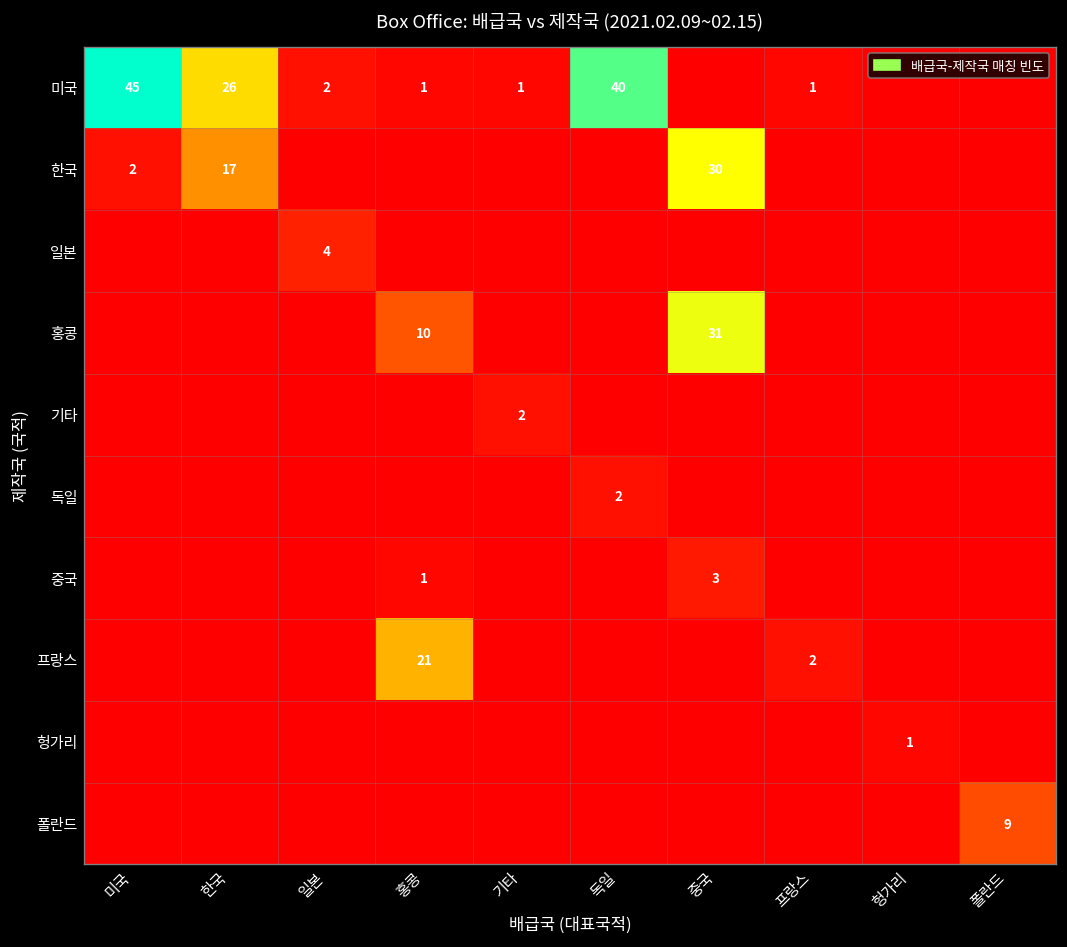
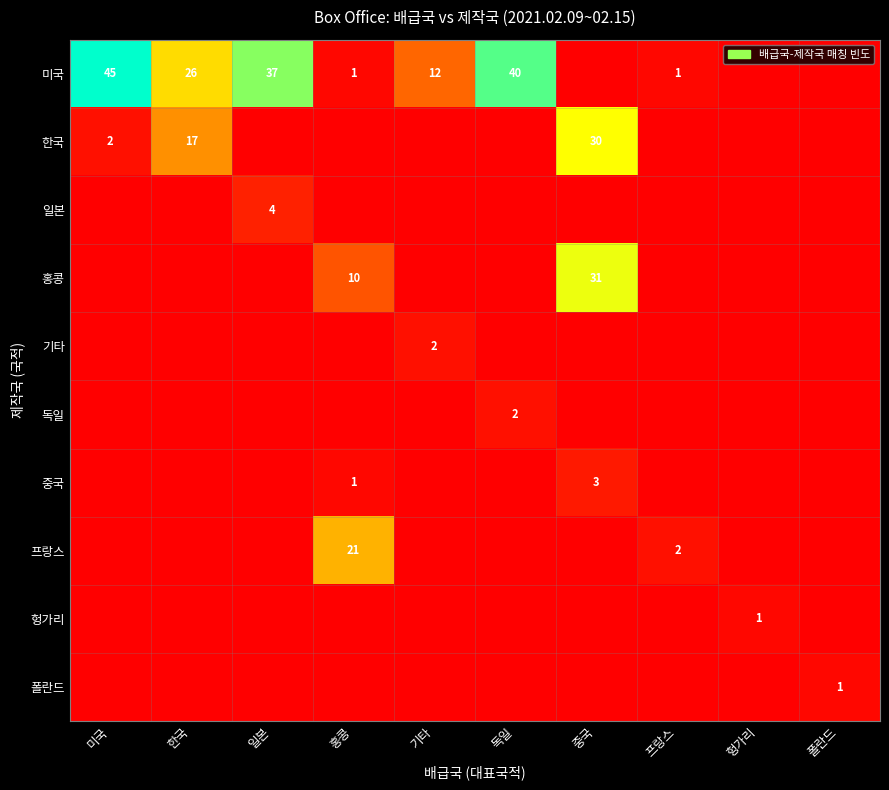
  {
    "미국": {
      "미국": 45,
      "한국": 26,
-     "일본": 2,
+     "일본": 37,
      "홍콩": 1,
-     "기타": 1,
+     "기타": 12,
      "독일": 40,
      "프랑스": 1
    },
    "한국": {
      "미국": 2,
      "한국": 17,
      "중국": 30
    },
    "일본": {
      "일본": 4
    },
    "홍콩": {
      "홍콩": 10,
      "중국": 31
    },
    "기타": {
      "기타": 2
    },
    "독일": {
      "독일": 2
    },
    "중국": {
      "홍콩": 1,
      "중국": 3
    },
    "프랑스": {
      "홍콩": 21,
      "프랑스": 2
    },
    "헝가리": {
      "헝가리": 1
    },
    "폴란드": {
-     "폴란드": 9
+     "폴란드": 1
    }
  }
